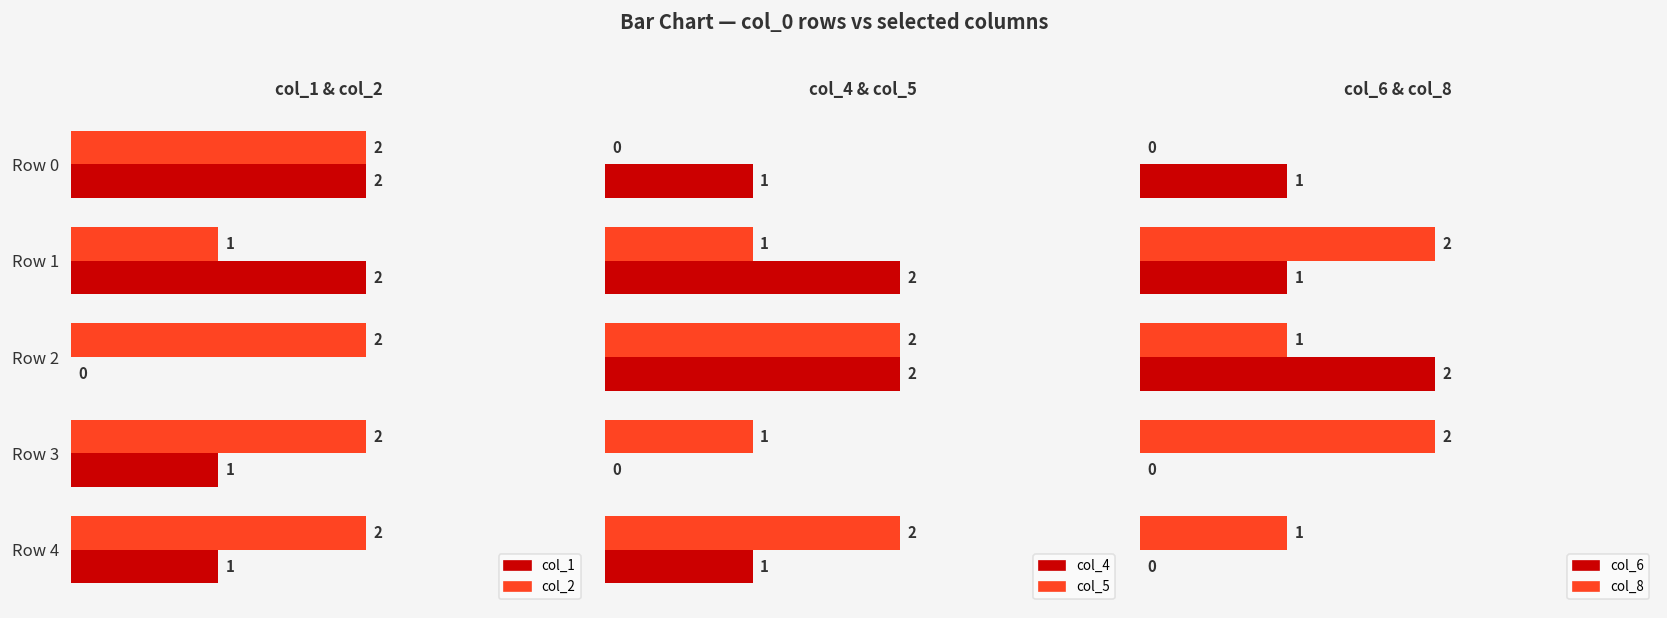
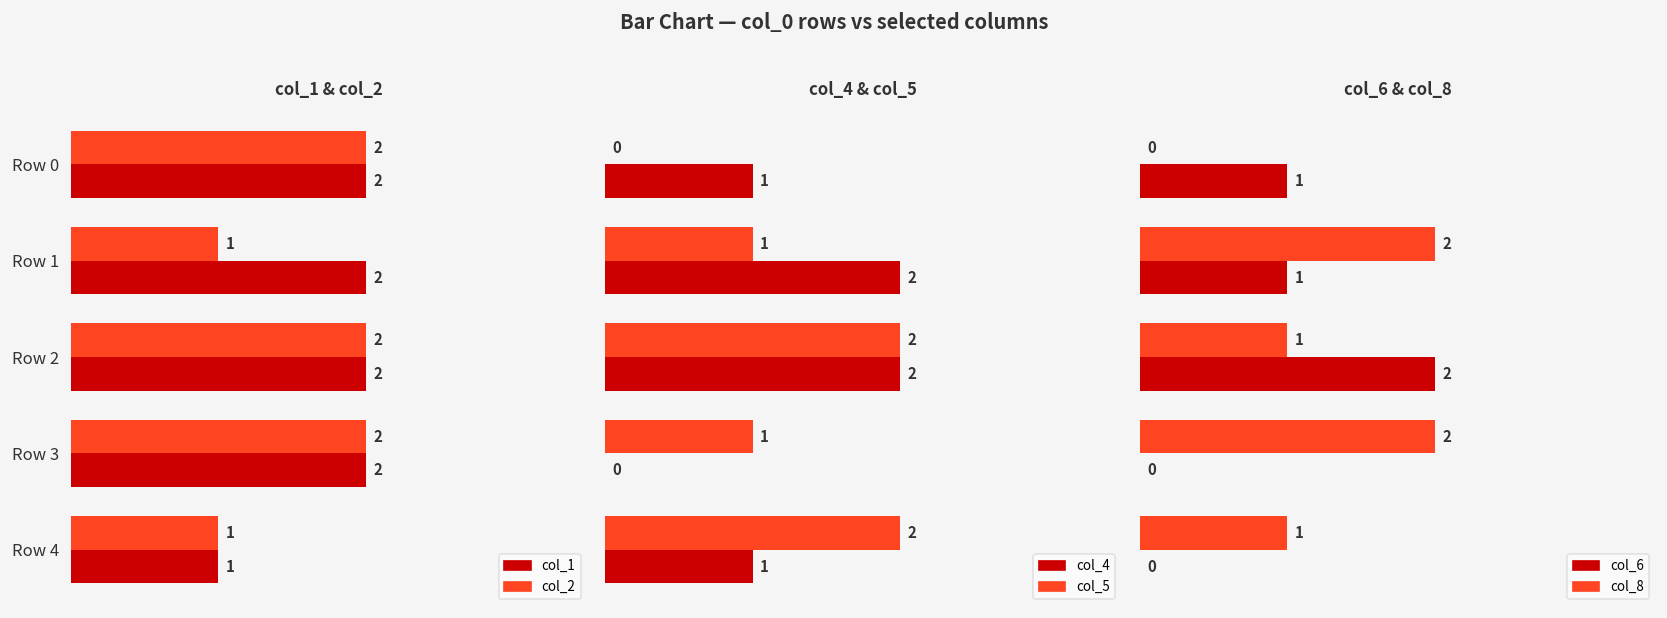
  {
    "col_1 & col_2": {
      "col_1": {
        "Row 0": 2,
        "Row 1": 2,
-       "Row 2": 0,
-       "Row 3": 1,
+       "Row 2": 2,
+       "Row 3": 2,
        "Row 4": 1
      },
      "col_2": {
        "Row 0": 2,
        "Row 1": 1,
        "Row 2": 2,
        "Row 3": 2,
-       "Row 4": 2
+       "Row 4": 1
      }
    }
  }
